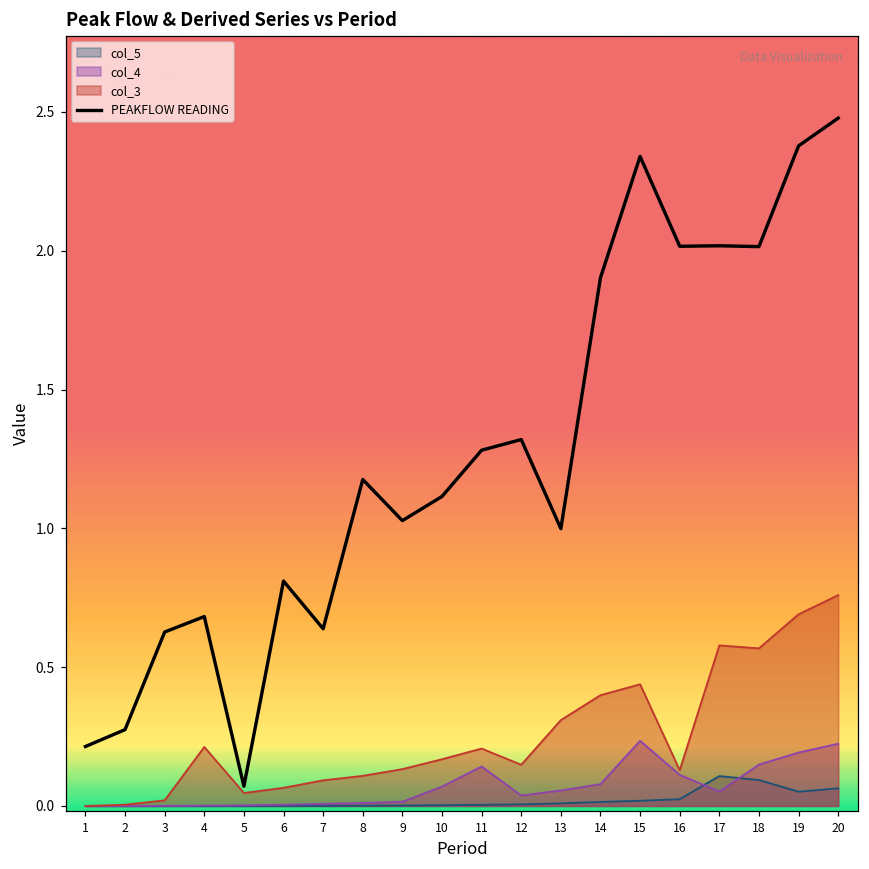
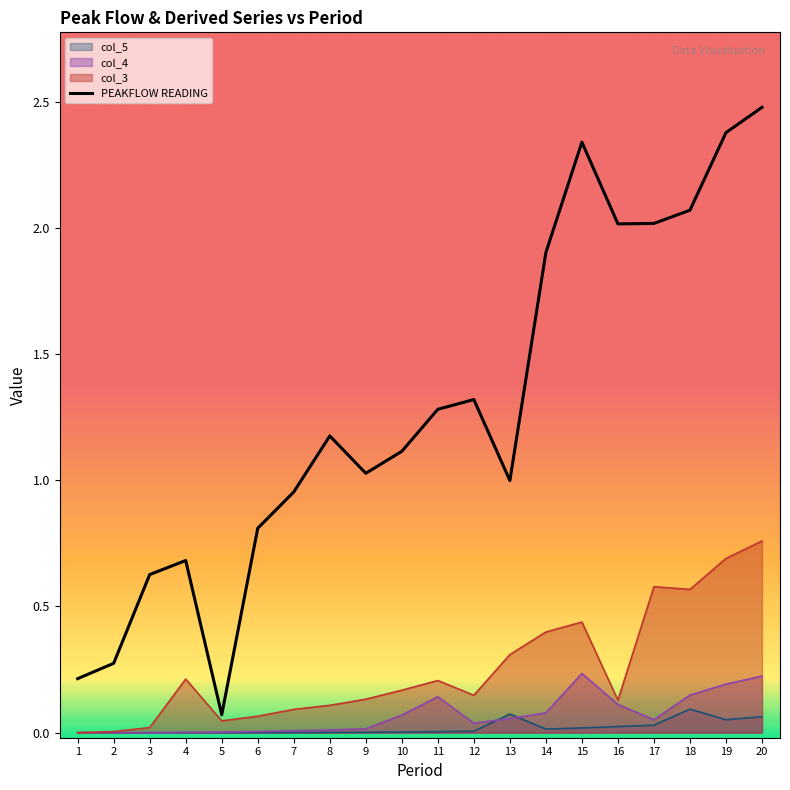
  {
    "col_5": {
      "9": 0.00,
      "10": 0.00,
      "11": 0.00,
      "12": 0.01,
-     "13": 0.01,
+     "13": 0.07,
      "14": 0.01,
      "15": 0.02,
      "16": 0.02,
-     "17": 0.11,
+     "17": 0.03,
      "18": 0.09,
      "19": 0.05,
      "20": 0.06
    },
    "col_4": {
      "9": 0.02,
      "10": 0.07,
      "11": 0.14,
      "12": 0.04,
      "13": 0.06,
      "14": 0.08,
      "15": 0.23,
      "16": 0.11,
      "17": 0.05,
      "18": 0.15,
      "19": 0.19,
      "20": 0.22
    },
    "col_3": {
      "3": 0.02,
      "4": 0.21,
      "5": 0.05,
      "6": 0.07,
      "7": 0.09,
      "8": 0.11,
      "9": 0.13,
      "10": 0.17,
      "11": 0.21,
      "12": 0.15,
      "13": 0.31,
      "14": 0.40,
      "15": 0.44,
      "16": 0.13,
      "17": 0.58,
      "18": 0.57,
      "19": 0.69,
      "20": 0.76
    },
    "PEAKFLOW READING": {
      "1": 0.21,
      "2": 0.27,
      "3": 0.63,
      "4": 0.68,
      "5": 0.07,
      "6": 0.81,
-     "7": 0.64,
+     "7": 0.95,
      "8": 1.18,
      "9": 1.03,
      "10": 1.11,
      "11": 1.28,
      "12": 1.32,
      "13": 1.00,
      "14": 1.90,
      "15": 2.34,
      "16": 2.02,
      "17": 2.02,
-     "18": 2.01,
+     "18": 2.07,
      "19": 2.38,
      "20": 2.48
    }
  }
